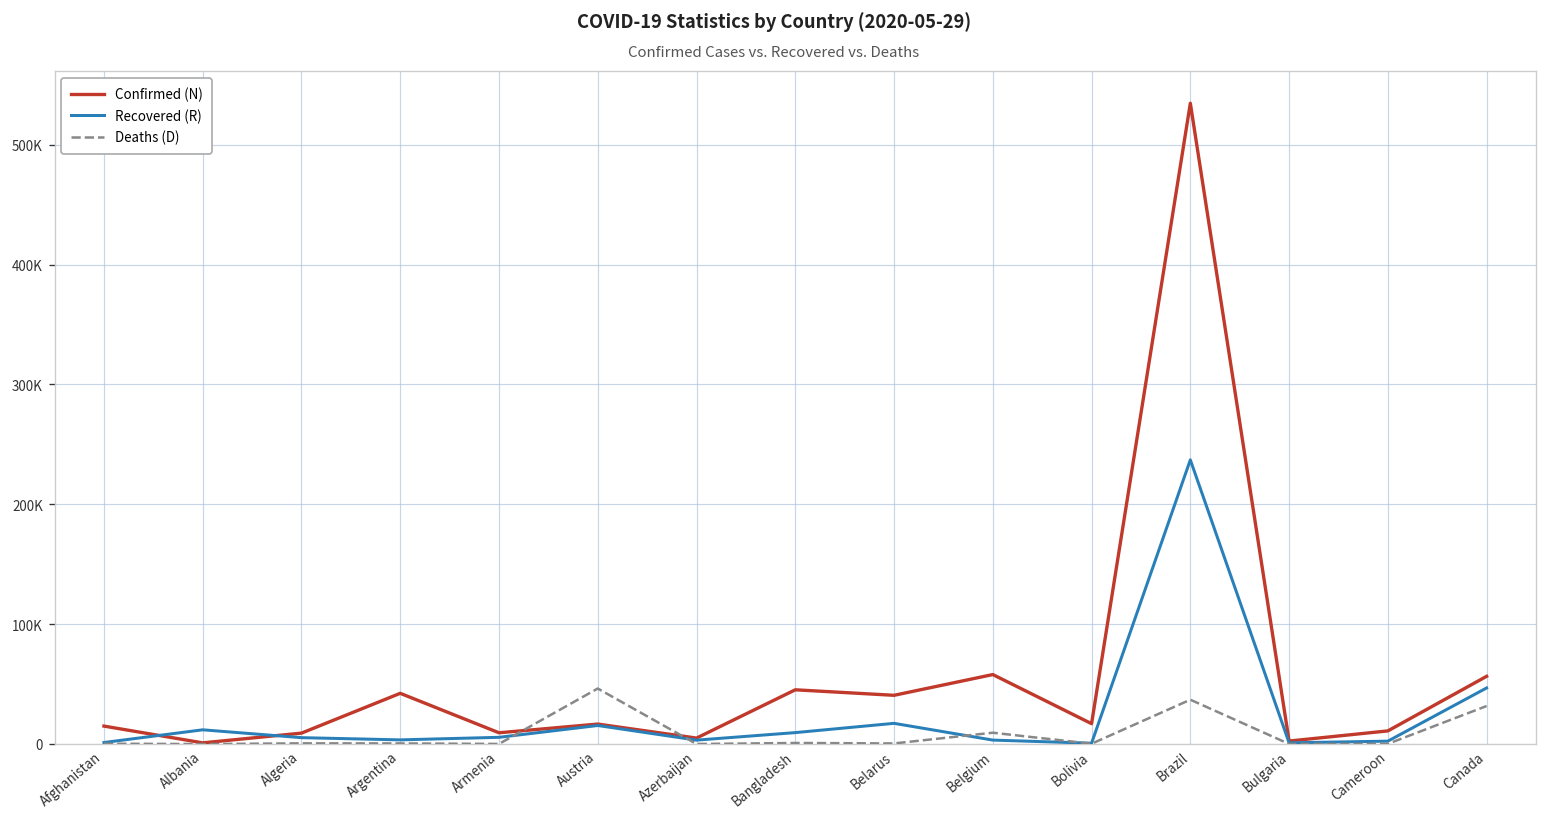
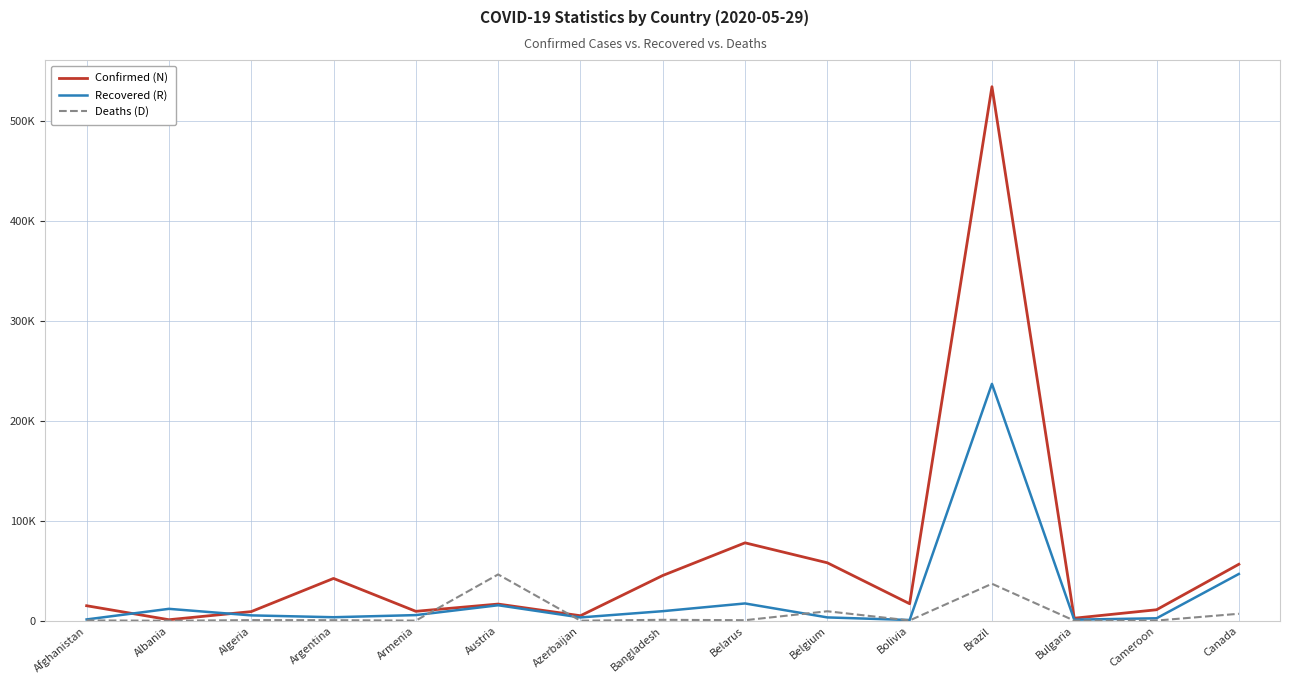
  {
    "Confirmed (N)": {
      "Afghanistan": 20000,
      "Algeria": 10000,
      "Argentina": 40000,
      "Armenia": 10000,
      "Bangladesh": 50000,
-     "Belarus": 40000,
+     "Belarus": 80000,
      "Belgium": 60000,
      "Bolivia": 20000,
      "Brazil": 530000,
      "Cameroon": 10000,
      "Canada": 60000
    },
    "Recovered (R)": {
      "Albania": 10000,
      "Algeria": 10000,
      "Argentina": 0,
      "Armenia": 10000,
      "Bangladesh": 10000,
      "Belarus": 20000,
      "Belgium": 0,
      "Brazil": 240000,
      "Canada": 50000
    },
    "Deaths (D)": {
      "Algeria": 0,
      "Argentina": 0,
      "Armenia": 0,
      "Austria": 50000,
      "Azerbaijan": 0,
      "Bangladesh": 0,
      "Belarus": 0,
      "Belgium": 10000,
      "Brazil": 40000,
-     "Canada": 30000
+     "Canada": 10000
    }
  }
